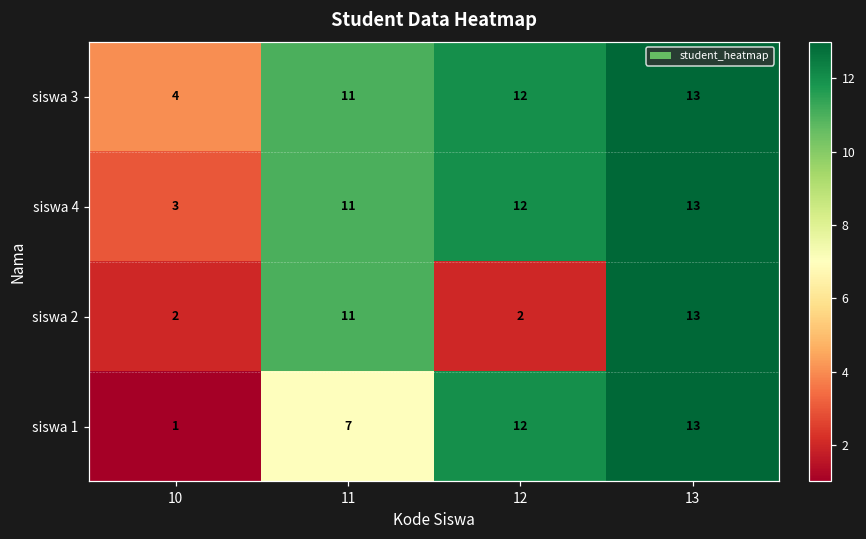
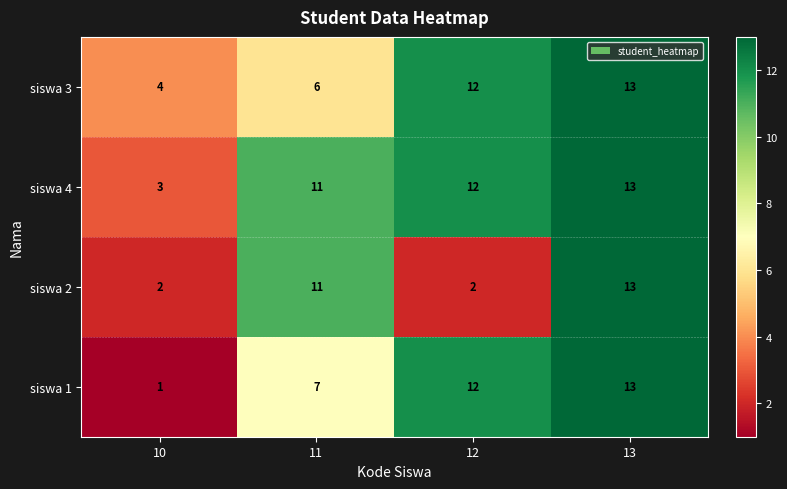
  {
    "siswa 3": {
      "10": 4,
-     "11": 11,
+     "11": 6,
      "12": 12,
      "13": 13
    },
    "siswa 4": {
      "10": 3,
      "11": 11,
      "12": 12,
      "13": 13
    },
    "siswa 2": {
      "10": 2,
      "11": 11,
      "12": 2,
      "13": 13
    },
    "siswa 1": {
      "10": 1,
      "11": 7,
      "12": 12,
      "13": 13
    }
  }
